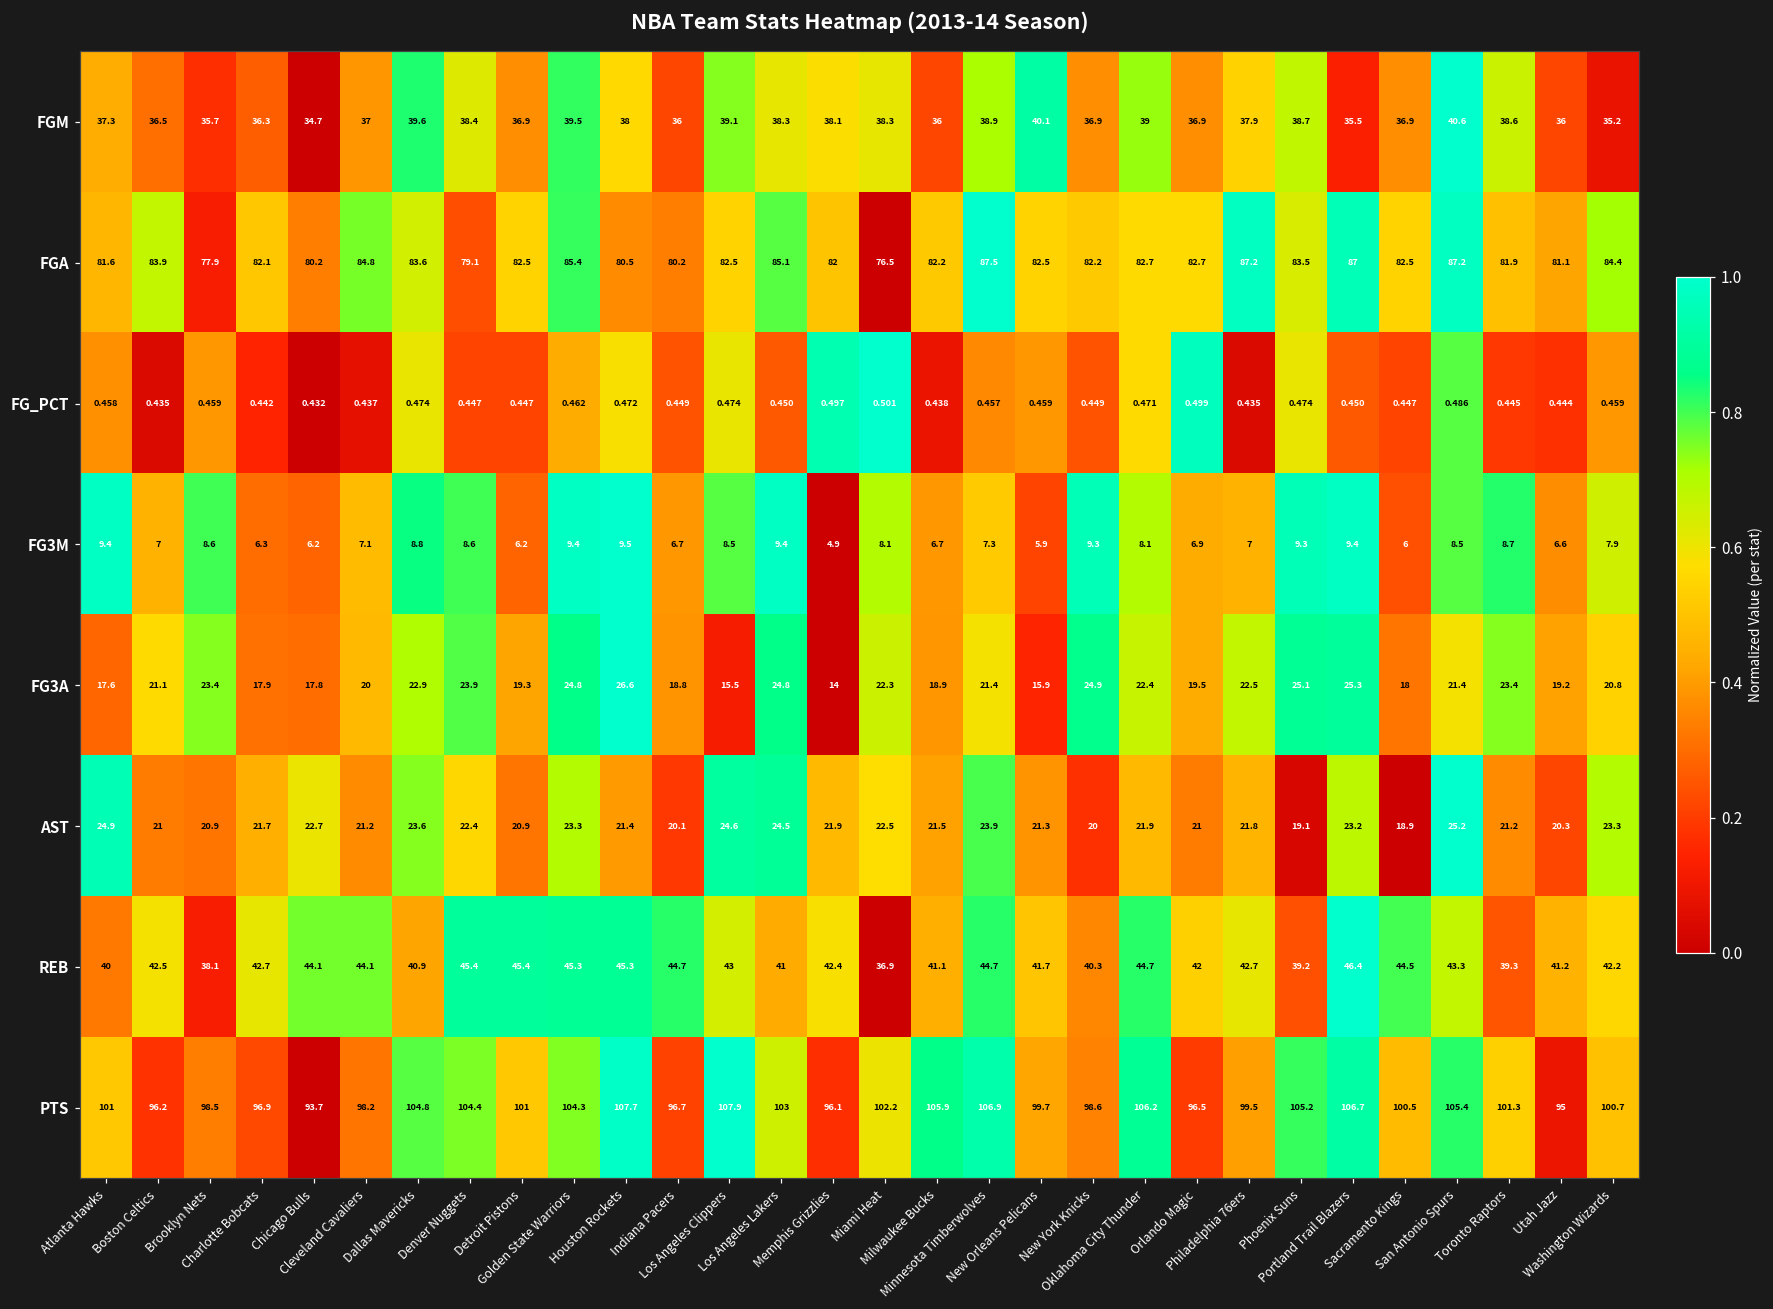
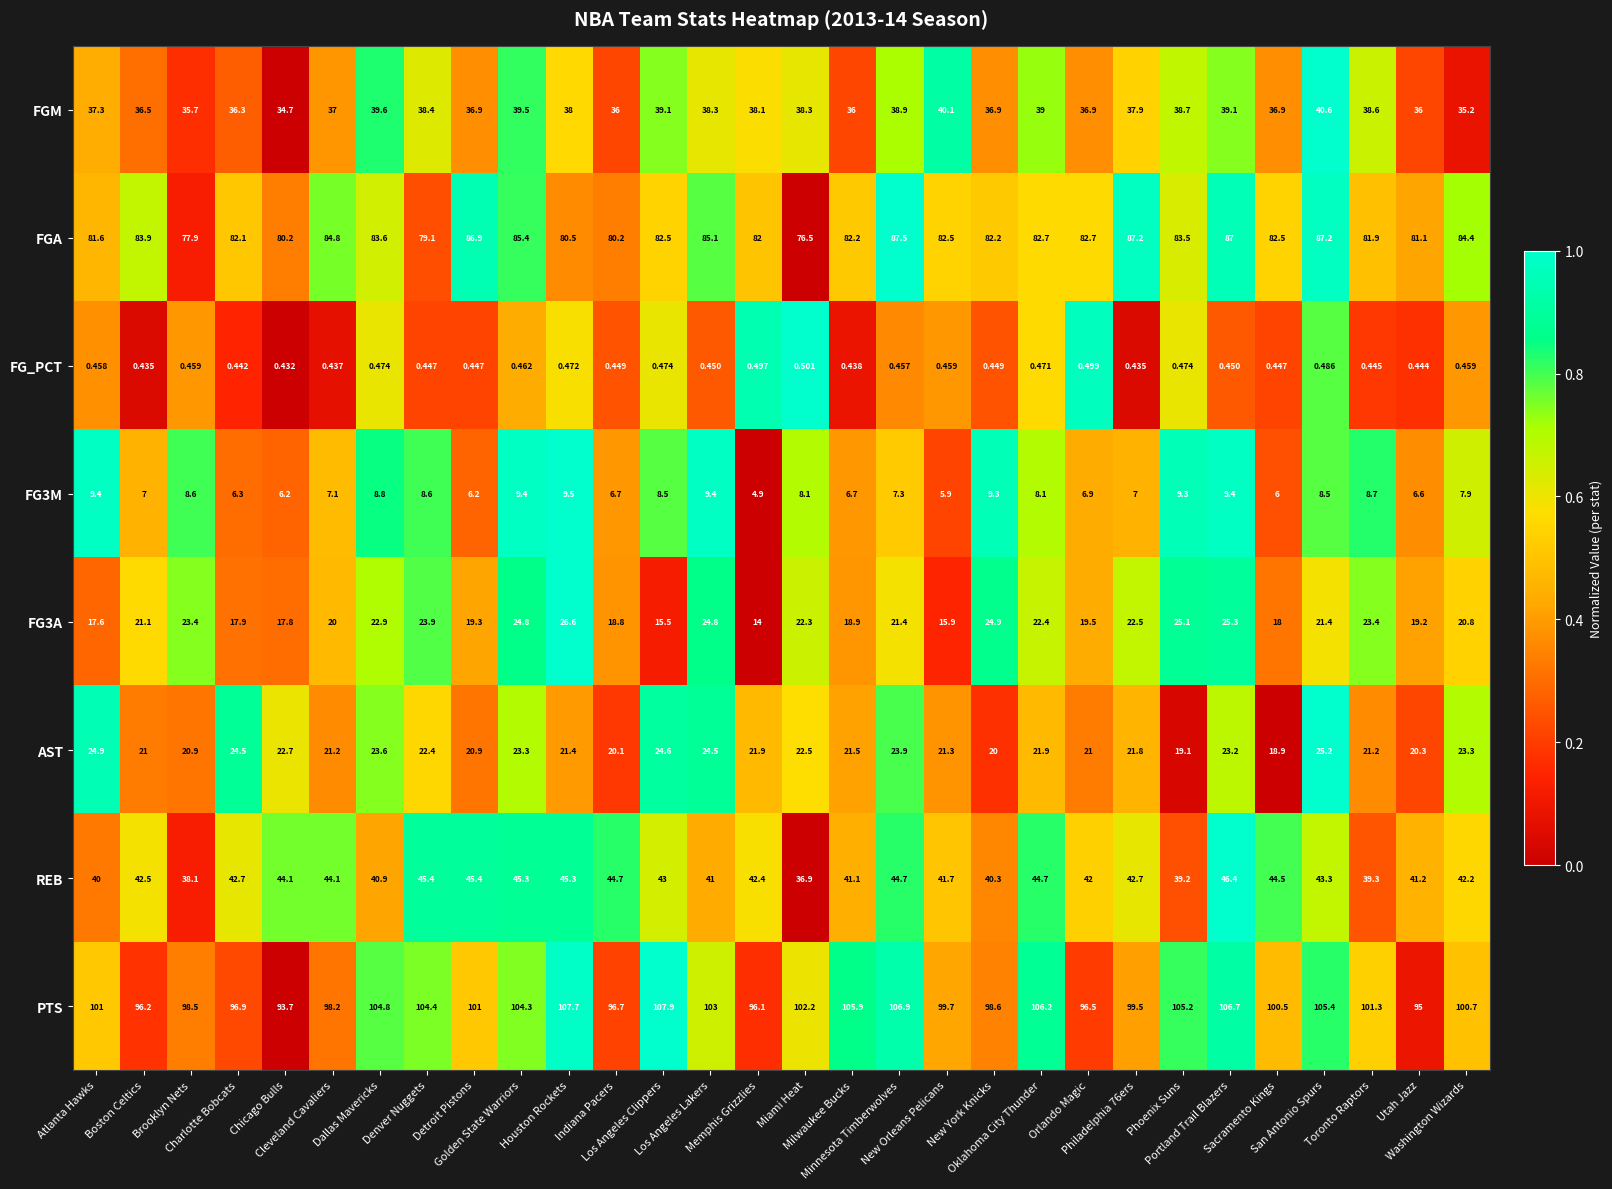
  {
    "FGM": {
      "Atlanta Hawks": 37.3,
      "Boston Celtics": 36.5,
      "Brooklyn Nets": 35.7,
      "Charlotte Bobcats": 36.3,
      "Chicago Bulls": 34.7,
      "Cleveland Cavaliers": 37,
      "Dallas Mavericks": 39.6,
      "Denver Nuggets": 38.4,
      "Detroit Pistons": 36.9,
      "Golden State Warriors": 39.5,
      "Houston Rockets": 38,
      "Indiana Pacers": 36,
      "Los Angeles Clippers": 39.1,
      "Los Angeles Lakers": 38.3,
      "Memphis Grizzlies": 38.1,
      "Miami Heat": 38.3,
      "Milwaukee Bucks": 36,
      "Minnesota Timberwolves": 38.9,
      "New Orleans Pelicans": 40.1,
      "New York Knicks": 36.9,
      "Oklahoma City Thunder": 39,
      "Orlando Magic": 36.9,
      "Philadelphia 76ers": 37.9,
      "Phoenix Suns": 38.7,
-     "Portland Trail Blazers": 35.5,
+     "Portland Trail Blazers": 39.1,
      "Sacramento Kings": 36.9,
      "San Antonio Spurs": 40.6,
      "Toronto Raptors": 38.6,
      "Utah Jazz": 36,
      "Washington Wizards": 35.2
    },
    "FGA": {
      "Atlanta Hawks": 81.6,
      "Boston Celtics": 83.9,
      "Brooklyn Nets": 77.9,
      "Charlotte Bobcats": 82.1,
      "Chicago Bulls": 80.2,
      "Cleveland Cavaliers": 84.8,
      "Dallas Mavericks": 83.6,
      "Denver Nuggets": 79.1,
-     "Detroit Pistons": 82.5,
+     "Detroit Pistons": 86.9,
      "Golden State Warriors": 85.4,
      "Houston Rockets": 80.5,
      "Indiana Pacers": 80.2,
      "Los Angeles Clippers": 82.5,
      "Los Angeles Lakers": 85.1,
      "Memphis Grizzlies": 82,
      "Miami Heat": 76.5,
      "Milwaukee Bucks": 82.2,
      "Minnesota Timberwolves": 87.5,
      "New Orleans Pelicans": 82.5,
      "New York Knicks": 82.2,
      "Oklahoma City Thunder": 82.7,
      "Orlando Magic": 82.7,
      "Philadelphia 76ers": 87.2,
      "Phoenix Suns": 83.5,
      "Portland Trail Blazers": 87,
      "Sacramento Kings": 82.5,
      "San Antonio Spurs": 87.2,
      "Toronto Raptors": 81.9,
      "Utah Jazz": 81.1,
      "Washington Wizards": 84.4
    },
    "AST": {
      "Atlanta Hawks": 24.9,
      "Boston Celtics": 21,
      "Brooklyn Nets": 20.9,
-     "Charlotte Bobcats": 21.7,
+     "Charlotte Bobcats": 24.5,
      "Chicago Bulls": 22.7,
      "Cleveland Cavaliers": 21.2,
      "Dallas Mavericks": 23.6,
      "Denver Nuggets": 22.4,
      "Detroit Pistons": 20.9,
      "Golden State Warriors": 23.3,
      "Houston Rockets": 21.4,
      "Indiana Pacers": 20.1,
      "Los Angeles Clippers": 24.6,
      "Los Angeles Lakers": 24.5,
      "Memphis Grizzlies": 21.9,
      "Miami Heat": 22.5,
      "Milwaukee Bucks": 21.5,
      "Minnesota Timberwolves": 23.9,
      "New Orleans Pelicans": 21.3,
      "New York Knicks": 20,
      "Oklahoma City Thunder": 21.9,
      "Orlando Magic": 21,
      "Philadelphia 76ers": 21.8,
      "Phoenix Suns": 19.1,
      "Portland Trail Blazers": 23.2,
      "Sacramento Kings": 18.9,
      "San Antonio Spurs": 25.2,
      "Toronto Raptors": 21.2,
      "Utah Jazz": 20.3,
      "Washington Wizards": 23.3
    }
  }
